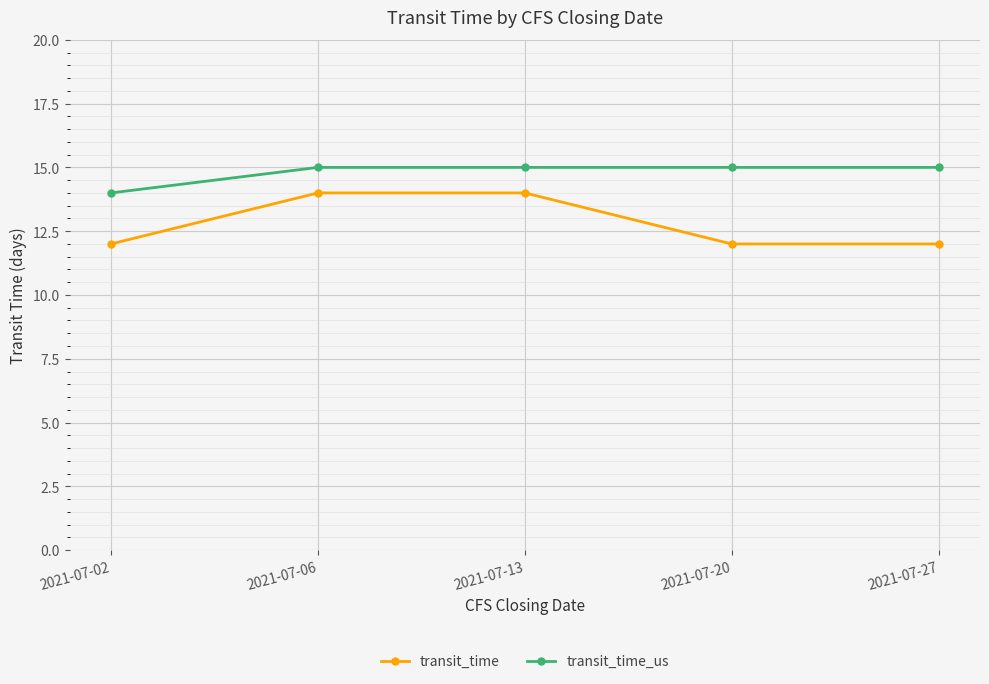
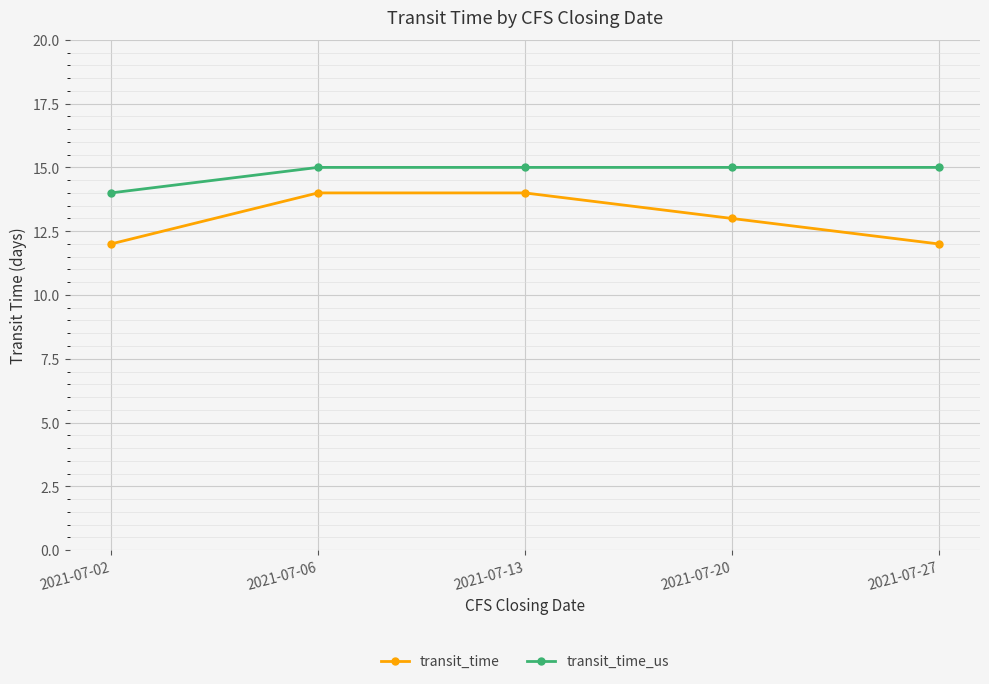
  {
    "transit_time": {
      "2021-07-02": 12,
      "2021-07-06": 14,
      "2021-07-13": 14,
-     "2021-07-20": 12,
+     "2021-07-20": 13,
      "2021-07-27": 12
    },
    "transit_time_us": {
      "2021-07-02": 14,
      "2021-07-06": 15,
      "2021-07-13": 15,
      "2021-07-20": 15,
      "2021-07-27": 15
    }
  }
